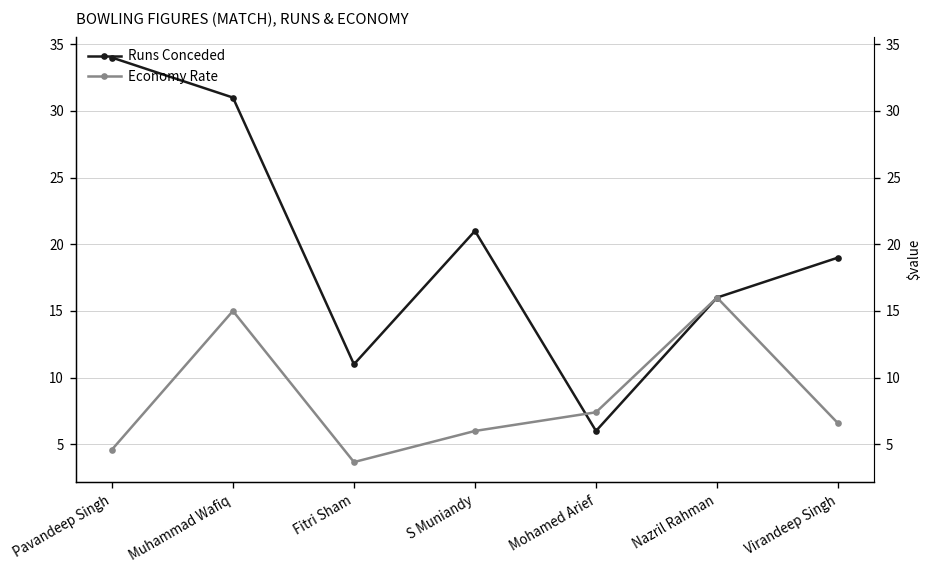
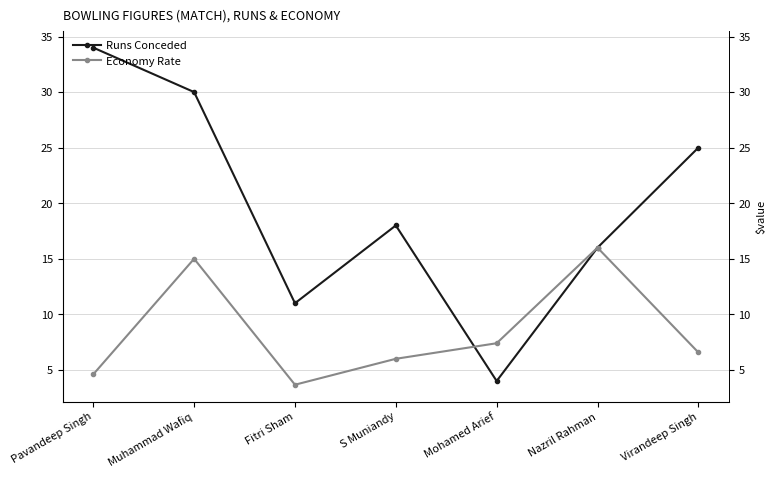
  {
    "Runs Conceded": {
      "Pavandeep Singh": 34,
-     "Muhammad Wafiq": 31,
+     "Muhammad Wafiq": 30,
      "Fitri Sham": 11,
-     "S Muniandy": 21,
-     "Mohamed Arief": 6,
-     "Virandeep Singh": 19
+     "S Muniandy": 18,
+     "Mohamed Arief": 4,
+     "Virandeep Singh": 25
    },
    "Economy Rate": {
      "Pavandeep Singh": 4.6,
      "Muhammad Wafiq": 15,
      "Fitri Sham": 3.7,
      "S Muniandy": 6,
      "Mohamed Arief": 7.4,
      "Virandeep Singh": 6.6
    }
  }
